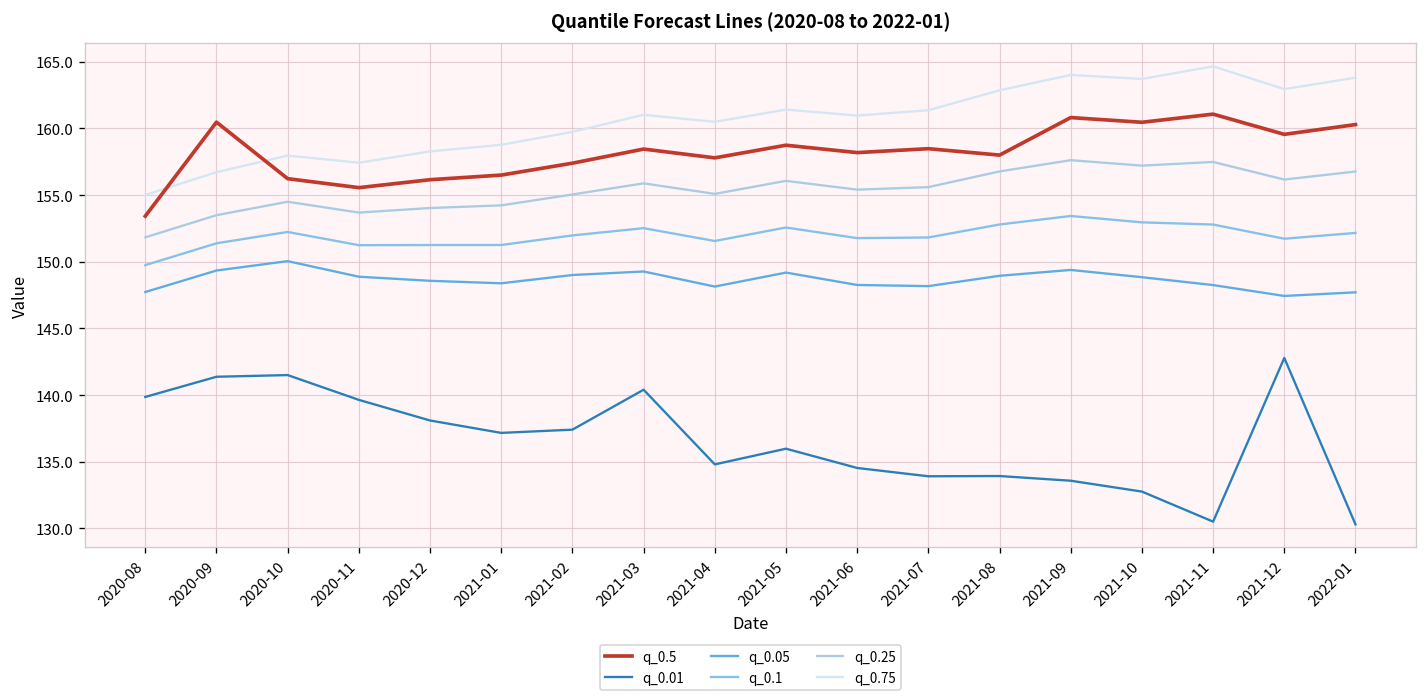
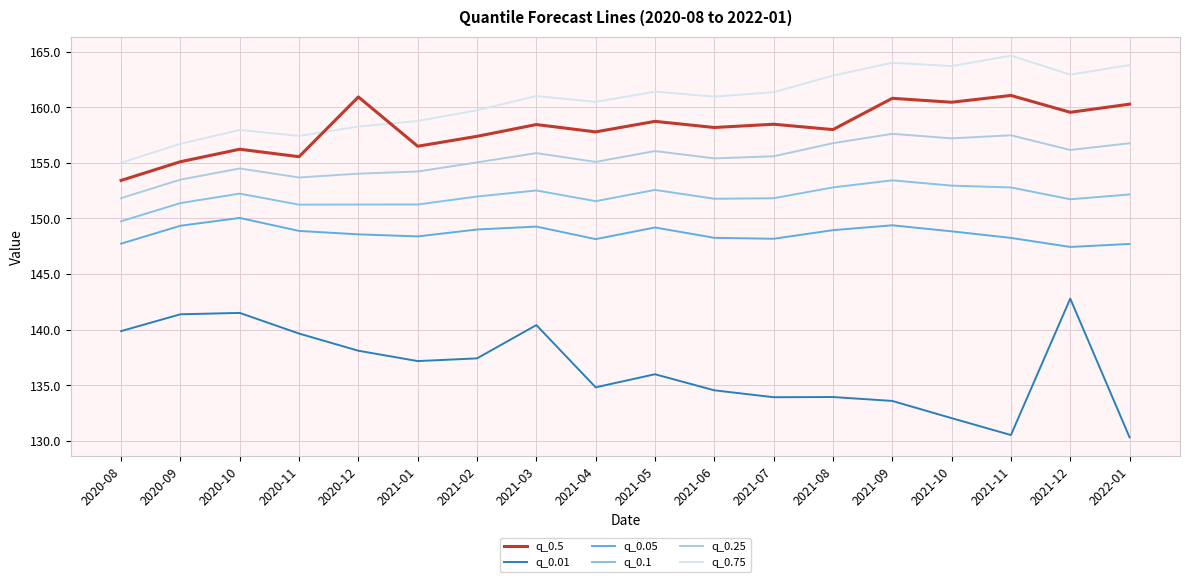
  {
    "q_0.5": {
      "2020-08": 153.4,
-     "2020-09": 160.5,
+     "2020-09": 155.1,
      "2020-10": 156.2,
      "2020-11": 155.6,
-     "2020-12": 156.2,
+     "2020-12": 160.9,
      "2021-01": 156.5,
      "2021-02": 157.4,
      "2021-03": 158.5,
      "2021-04": 157.8,
      "2021-05": 158.7,
      "2021-06": 158.2,
      "2021-07": 158.5,
      "2021-08": 158.0,
      "2021-09": 160.8,
      "2021-10": 160.5,
      "2021-11": 161.1,
      "2021-12": 159.6,
      "2022-01": 160.3
    },
    "q_0.01": {
      "2020-08": 139.9,
      "2020-09": 141.4,
      "2020-10": 141.5,
      "2020-11": 139.6,
      "2020-12": 138.1,
      "2021-01": 137.2,
      "2021-02": 137.4,
      "2021-03": 140.4,
      "2021-04": 134.8,
      "2021-05": 136.0,
      "2021-06": 134.5,
      "2021-07": 133.9,
      "2021-08": 133.9,
      "2021-09": 133.6,
-     "2021-10": 132.8,
+     "2021-10": 132.0,
      "2021-11": 130.5,
      "2021-12": 142.8,
      "2022-01": 130.3
    }
  }
